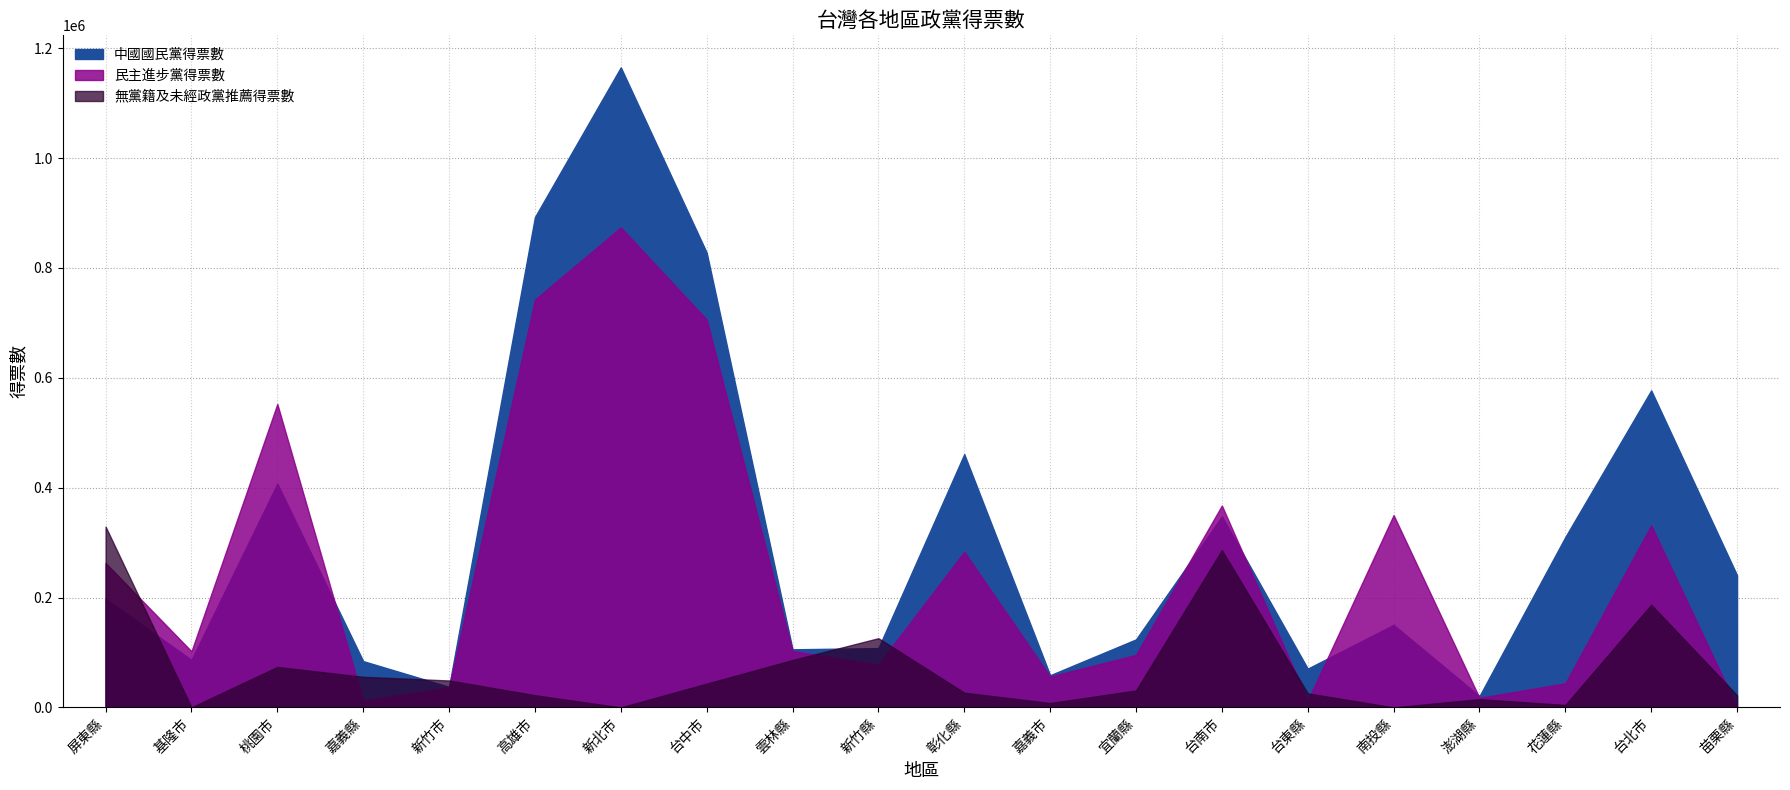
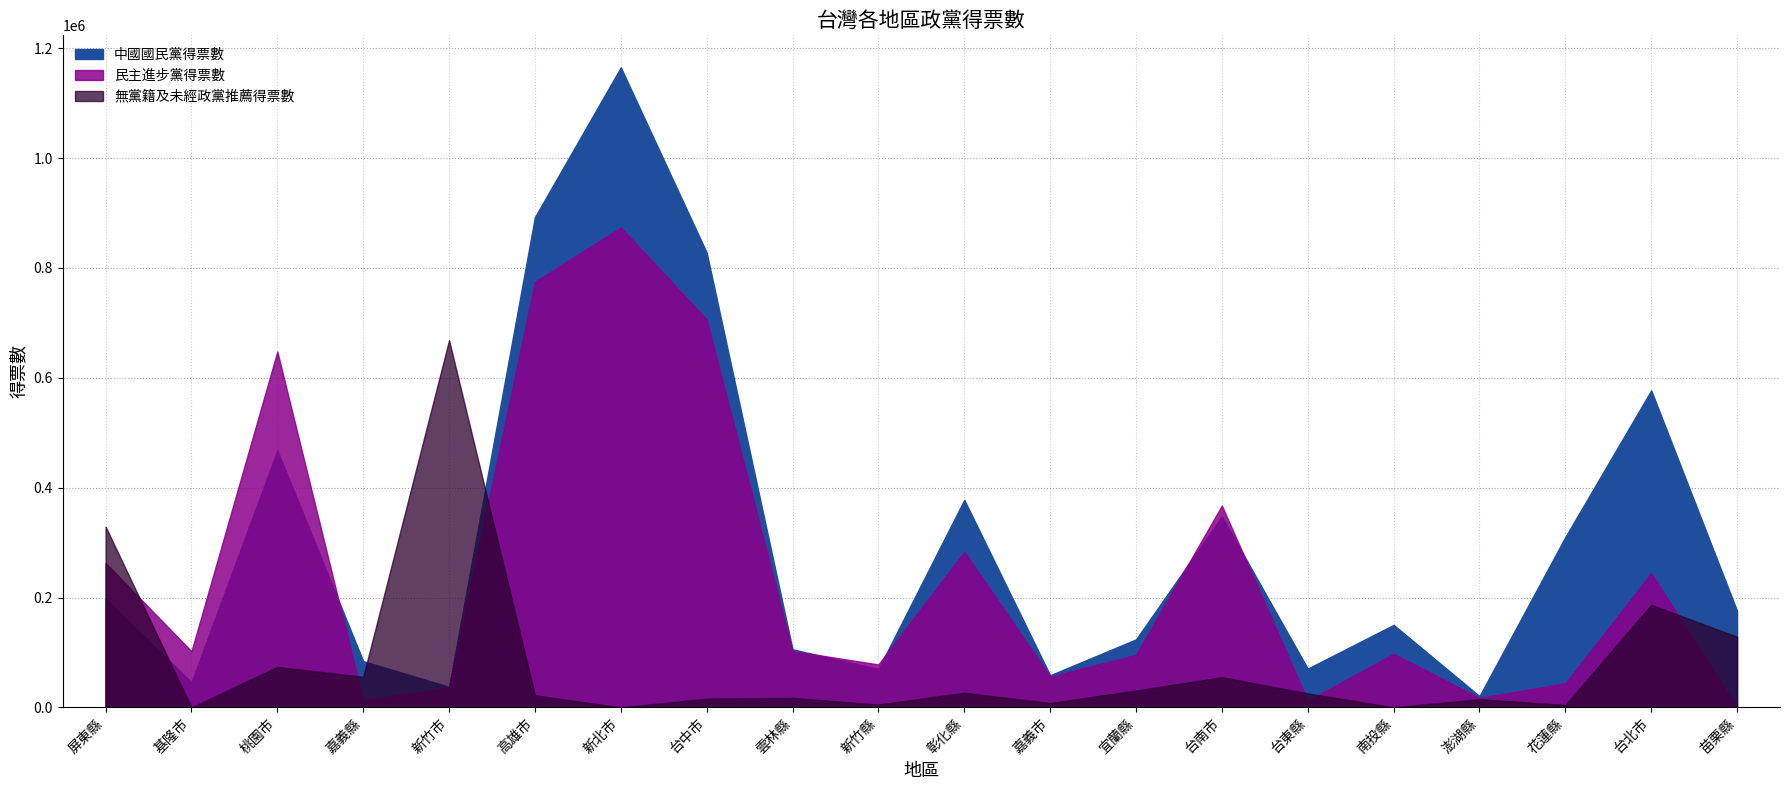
  {
    "中國國民黨得票數": {
      "屏東縣": 200000,
-     "基隆市": 90000,
-     "桃園市": 410000,
+     "基隆市": 50000,
+     "桃園市": 470000,
      "嘉義縣": 80000,
      "高雄市": 890000,
      "新北市": 1170000,
      "台中市": 830000,
-     "新竹縣": 110000,
-     "彰化縣": 460000,
+     "新竹縣": 70000,
+     "彰化縣": 380000,
      "宜蘭縣": 120000,
      "台南市": 350000,
      "台東縣": 70000,
      "南投縣": 150000,
      "花蓮縣": 310000,
      "台北市": 580000,
-     "苗栗縣": 240000
+     "苗栗縣": 180000
    },
    "民主進步黨得票數": {
      "屏東縣": 260000,
      "基隆市": 100000,
-     "桃園市": 550000,
+     "桃園市": 650000,
      "嘉義縣": 10000,
-     "高雄市": 740000,
+     "高雄市": 770000,
      "新北市": 870000,
      "台中市": 710000,
      "新竹縣": 80000,
      "彰化縣": 280000,
      "宜蘭縣": 100000,
      "台南市": 370000,
      "台東縣": 10000,
-     "南投縣": 350000,
+     "南投縣": 100000,
      "花蓮縣": 40000,
-     "台北市": 330000,
+     "台北市": 240000,
      "苗栗縣": 0
    },
    "無黨籍及未經政黨推薦得票數": {
      "屏東縣": 330000,
      "基隆市": 0,
      "桃園市": 70000,
      "嘉義縣": 60000,
-     "新竹市": 50000,
+     "新竹市": 670000,
      "高雄市": 20000,
      "新北市": 0,
-     "台中市": 40000,
-     "雲林縣": 90000,
-     "新竹縣": 130000,
+     "台中市": 20000,
+     "雲林縣": 20000,
+     "新竹縣": 10000,
      "彰化縣": 30000,
      "嘉義市": 10000,
      "宜蘭縣": 30000,
-     "台南市": 290000,
+     "台南市": 50000,
      "台東縣": 30000,
      "南投縣": 0,
      "台北市": 190000,
-     "苗栗縣": 20000
+     "苗栗縣": 130000
    }
  }
